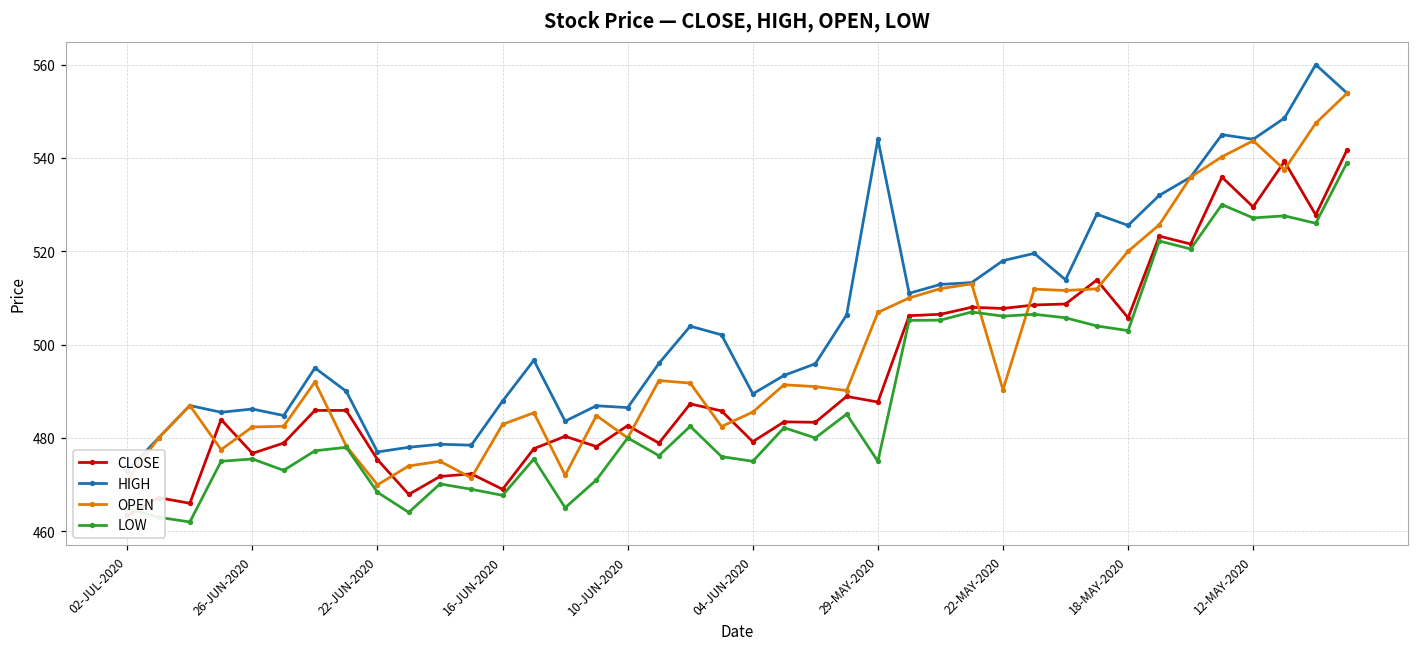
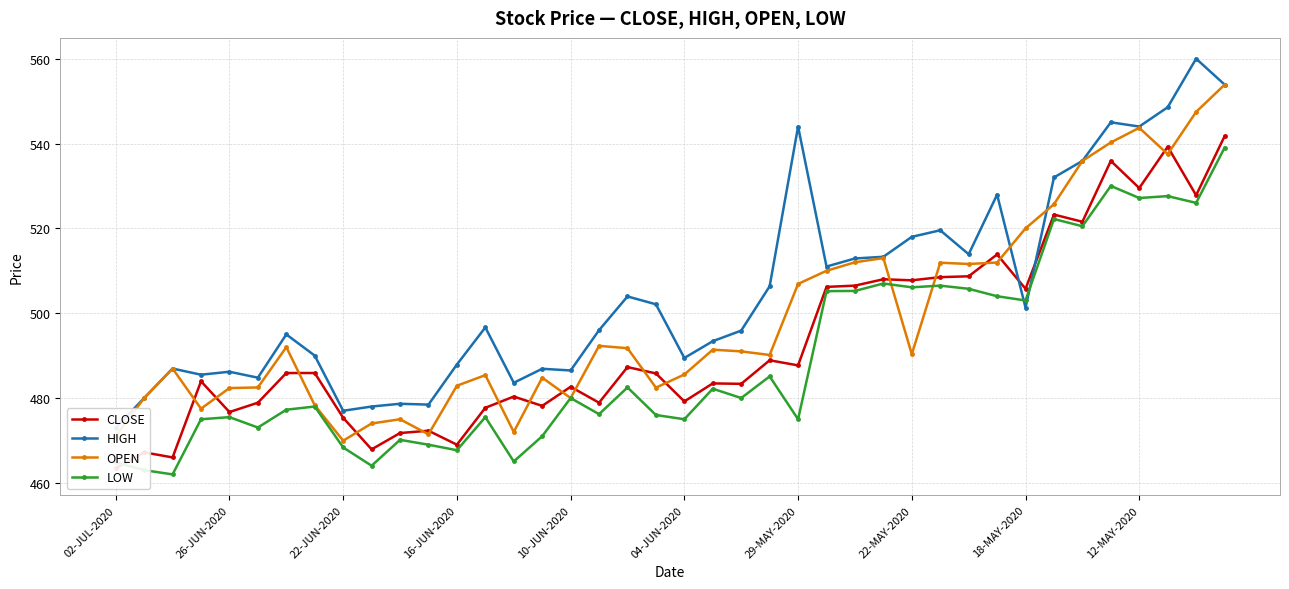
  {
    "CLOSE": {
      "26-JUN-2020": 477,
      "22-JUN-2020": 475,
      "16-JUN-2020": 469,
      "10-JUN-2020": 483,
      "04-JUN-2020": 479,
      "29-MAY-2020": 488,
      "22-MAY-2020": 508,
      "18-MAY-2020": 506,
      "12-MAY-2020": 530
    },
    "HIGH": {
      "26-JUN-2020": 486,
      "22-JUN-2020": 477,
      "16-JUN-2020": 488,
      "10-JUN-2020": 487,
      "04-JUN-2020": 489,
      "29-MAY-2020": 544,
      "22-MAY-2020": 518,
-     "18-MAY-2020": 526
+     "18-MAY-2020": 501
    },
    "OPEN": {
      "26-JUN-2020": 482,
      "22-JUN-2020": 470,
      "16-JUN-2020": 483,
      "04-JUN-2020": 486,
      "29-MAY-2020": 507,
      "22-MAY-2020": 490,
      "18-MAY-2020": 520
    },
    "LOW": {
      "26-JUN-2020": 476,
      "22-JUN-2020": 468,
      "16-JUN-2020": 468,
      "04-JUN-2020": 475,
      "29-MAY-2020": 475,
      "22-MAY-2020": 506,
      "18-MAY-2020": 503,
      "12-MAY-2020": 527
    }
  }
